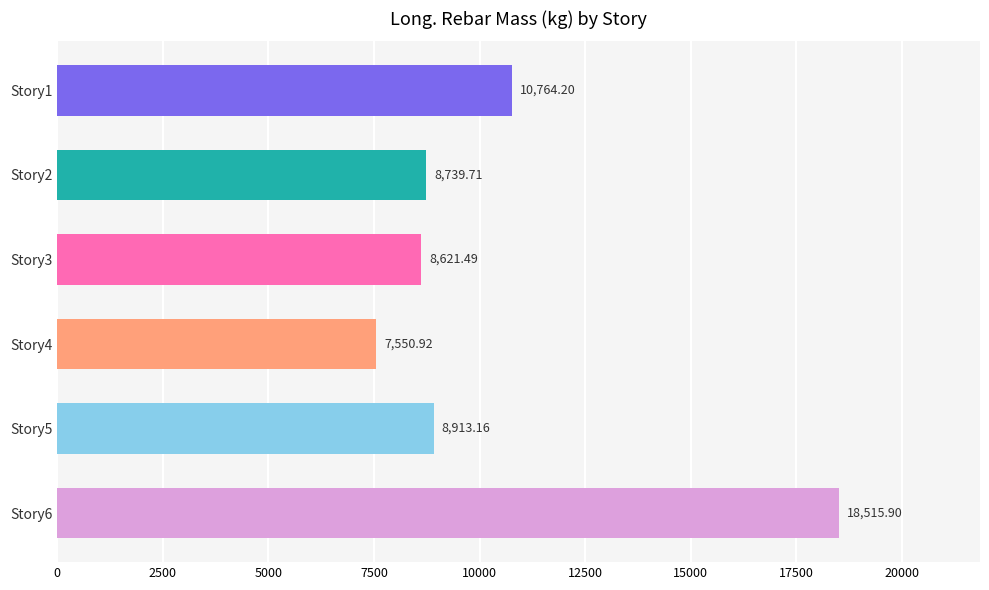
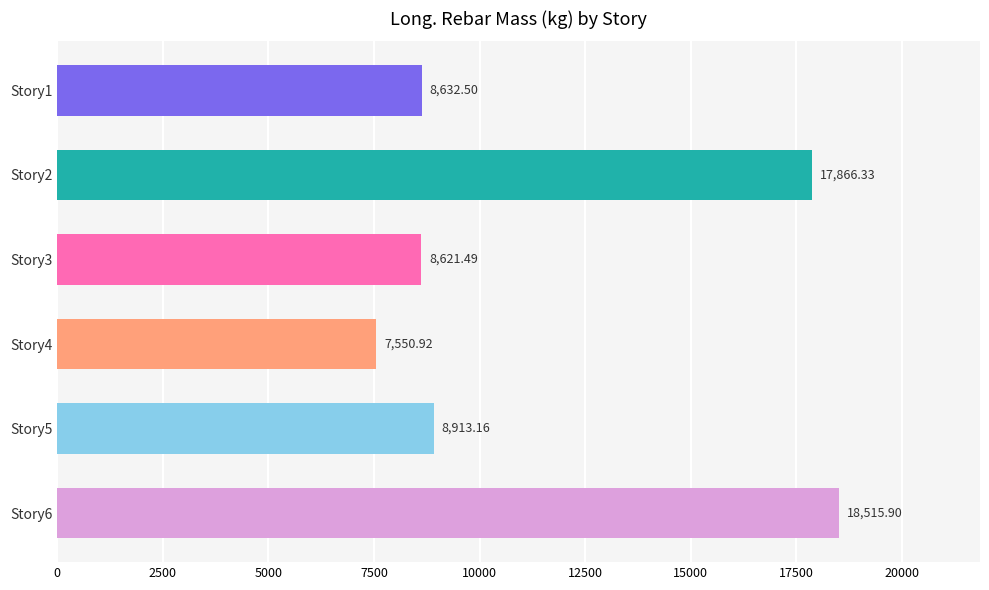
  {
-   "Story1": "10,764.20",
-   "Story2": "8,739.71",
+   "Story1": "8,632.50",
+   "Story2": "17,866.33",
    "Story3": "8,621.49",
    "Story4": "7,550.92",
    "Story5": "8,913.16",
    "Story6": "18,515.90"
  }
